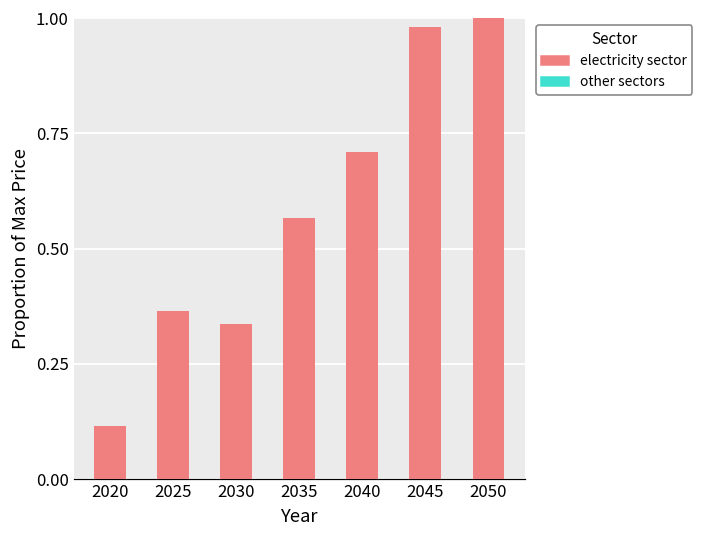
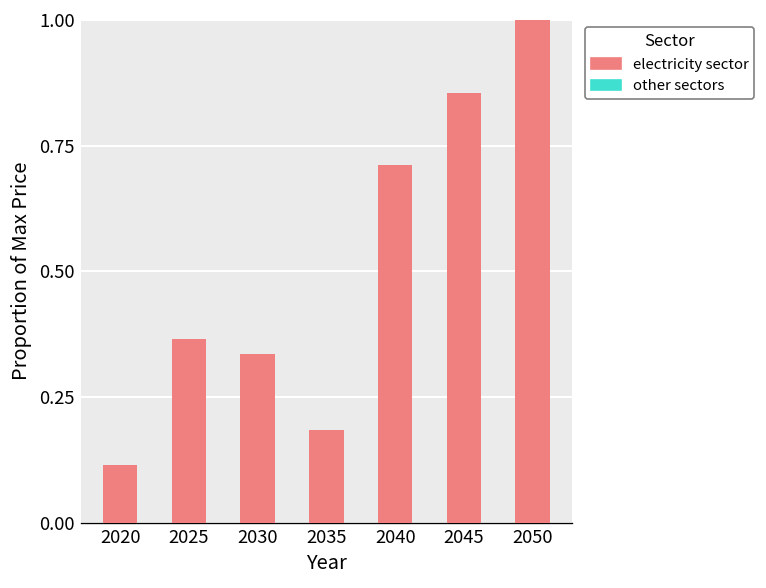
  {
    "other sectors": {
      "2020": 0.00,
      "2025": 0.00,
      "2030": 0.00,
      "2035": 0.00,
      "2040": 0.00,
      "2045": 0.00,
      "2050": 0.00
    },
    "electricity sector": {
      "2020": 0.12,
      "2025": 0.36,
      "2030": 0.34,
-     "2035": 0.57,
+     "2035": 0.18,
      "2040": 0.71,
-     "2045": 0.98,
+     "2045": 0.86,
      "2050": 1.00
    }
  }
